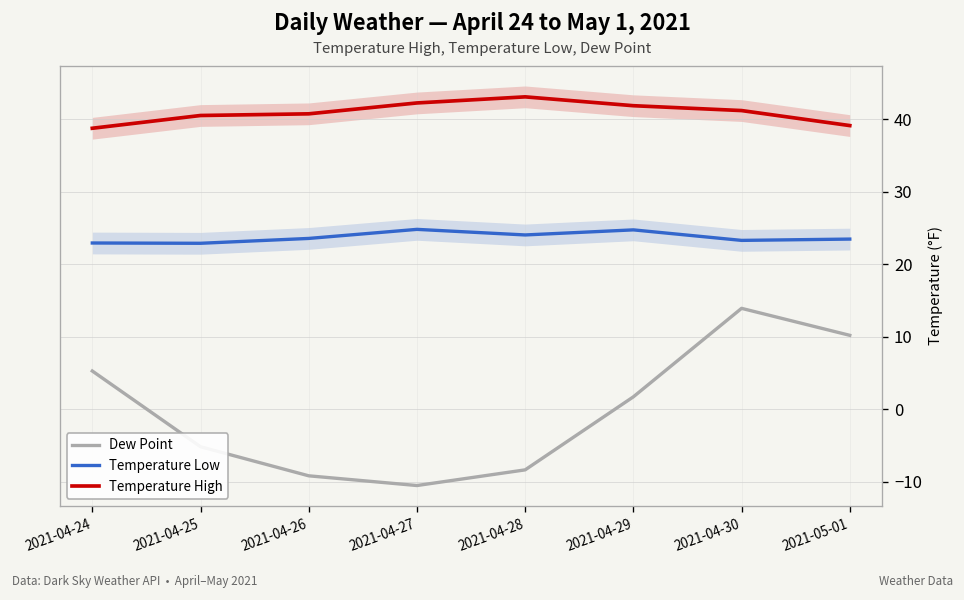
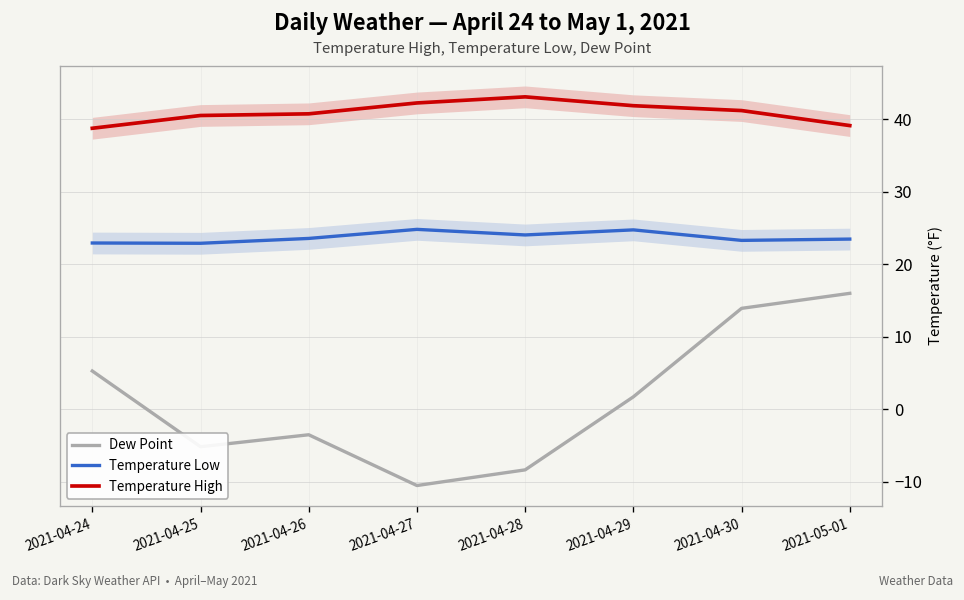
  {
    "Dew Point": {
      "2021-04-24": 5,
-     "2021-04-26": -9,
+     "2021-04-26": -4,
      "2021-04-27": -11,
      "2021-04-28": -8,
      "2021-04-29": 2,
      "2021-04-30": 14,
-     "2021-05-01": 10
+     "2021-05-01": 16
    }
  }
